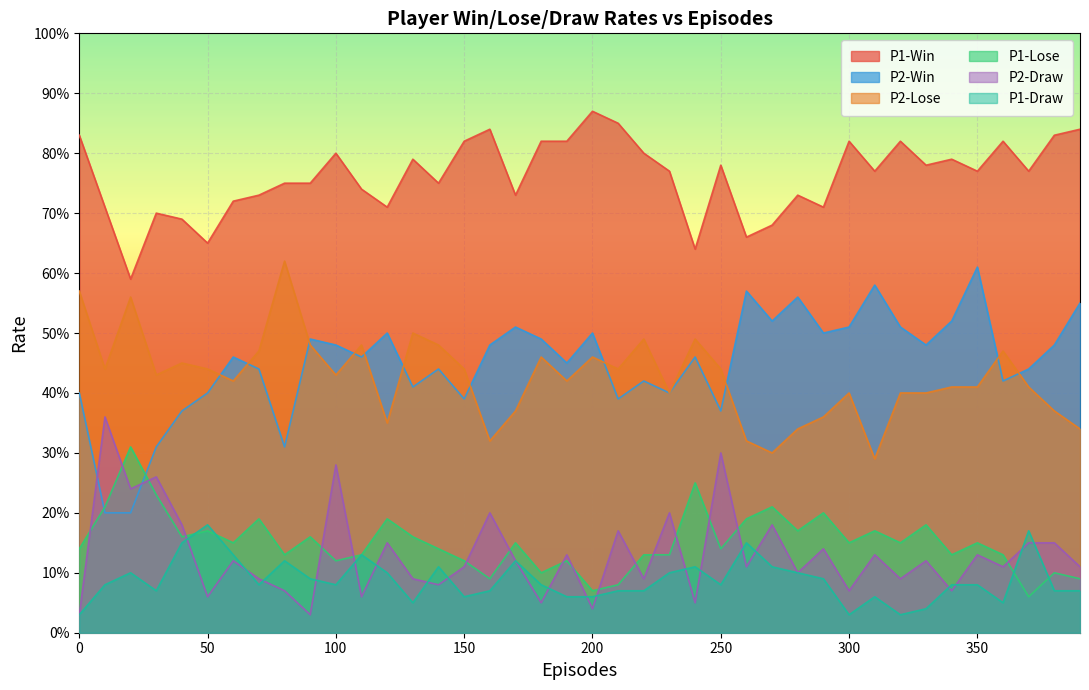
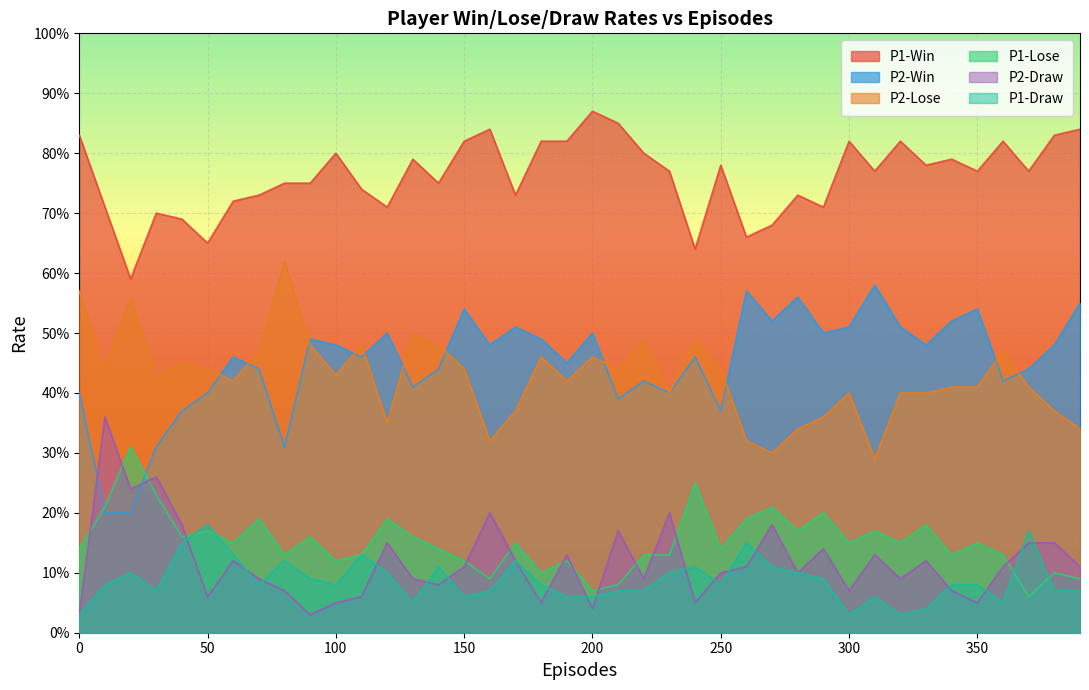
  {
    "P2-Win": {
      "0": "40%",
      "50": "40%",
      "100": "48%",
-     "150": "39%",
+     "150": "54%",
      "200": "50%",
      "250": "37%",
      "300": "51%",
-     "350": "61%"
+     "350": "54%"
    },
    "P2-Draw": {
      "50": "6%",
-     "100": "28%",
+     "100": "5%",
      "150": "11%",
      "200": "4%",
-     "250": "30%",
+     "250": "10%",
      "300": "7%",
-     "350": "13%"
+     "350": "5%"
    }
  }
